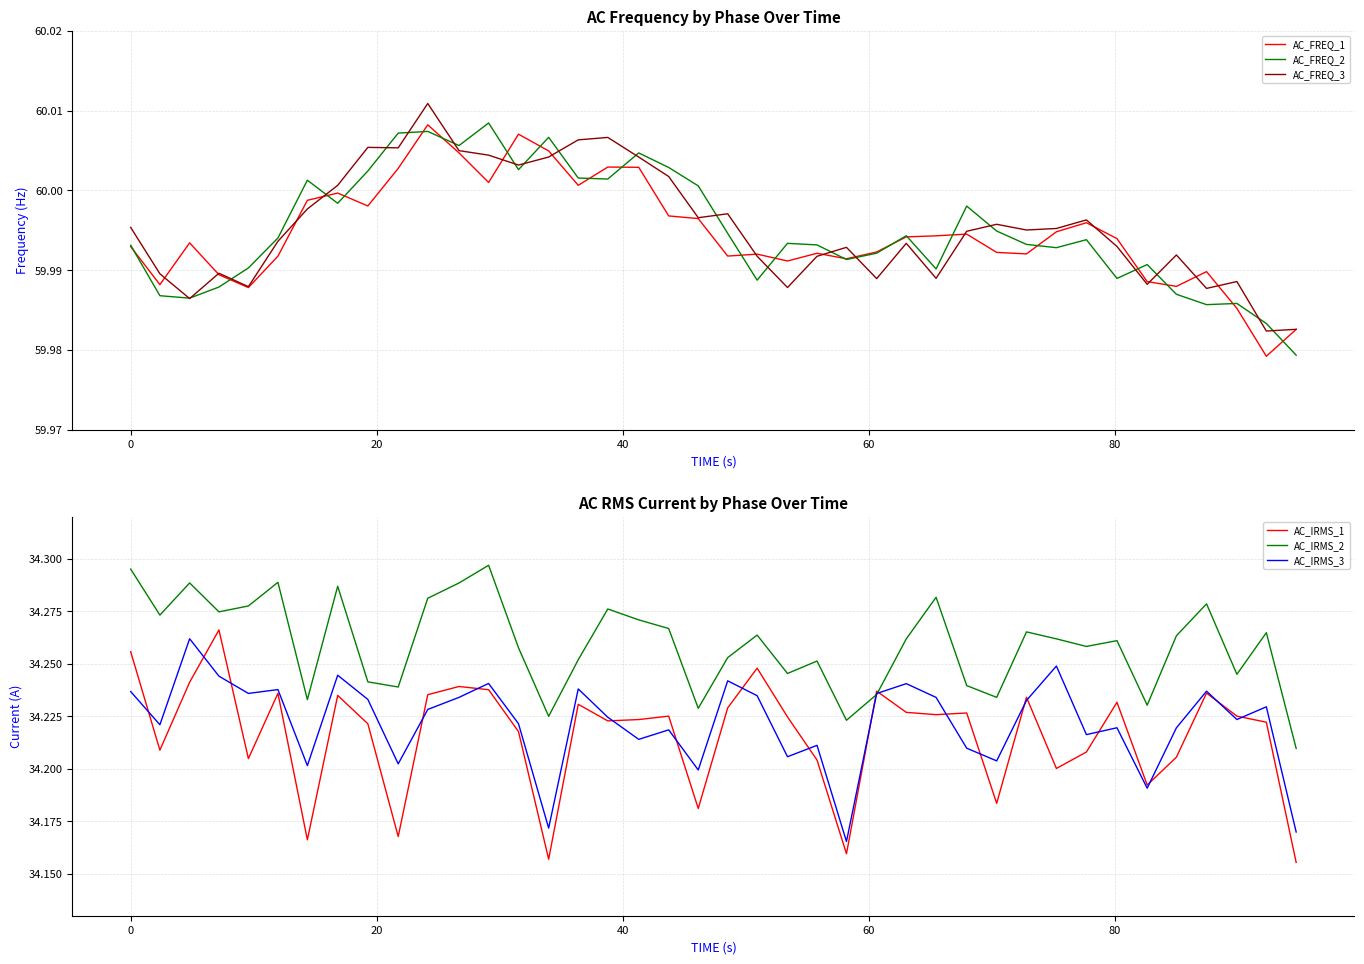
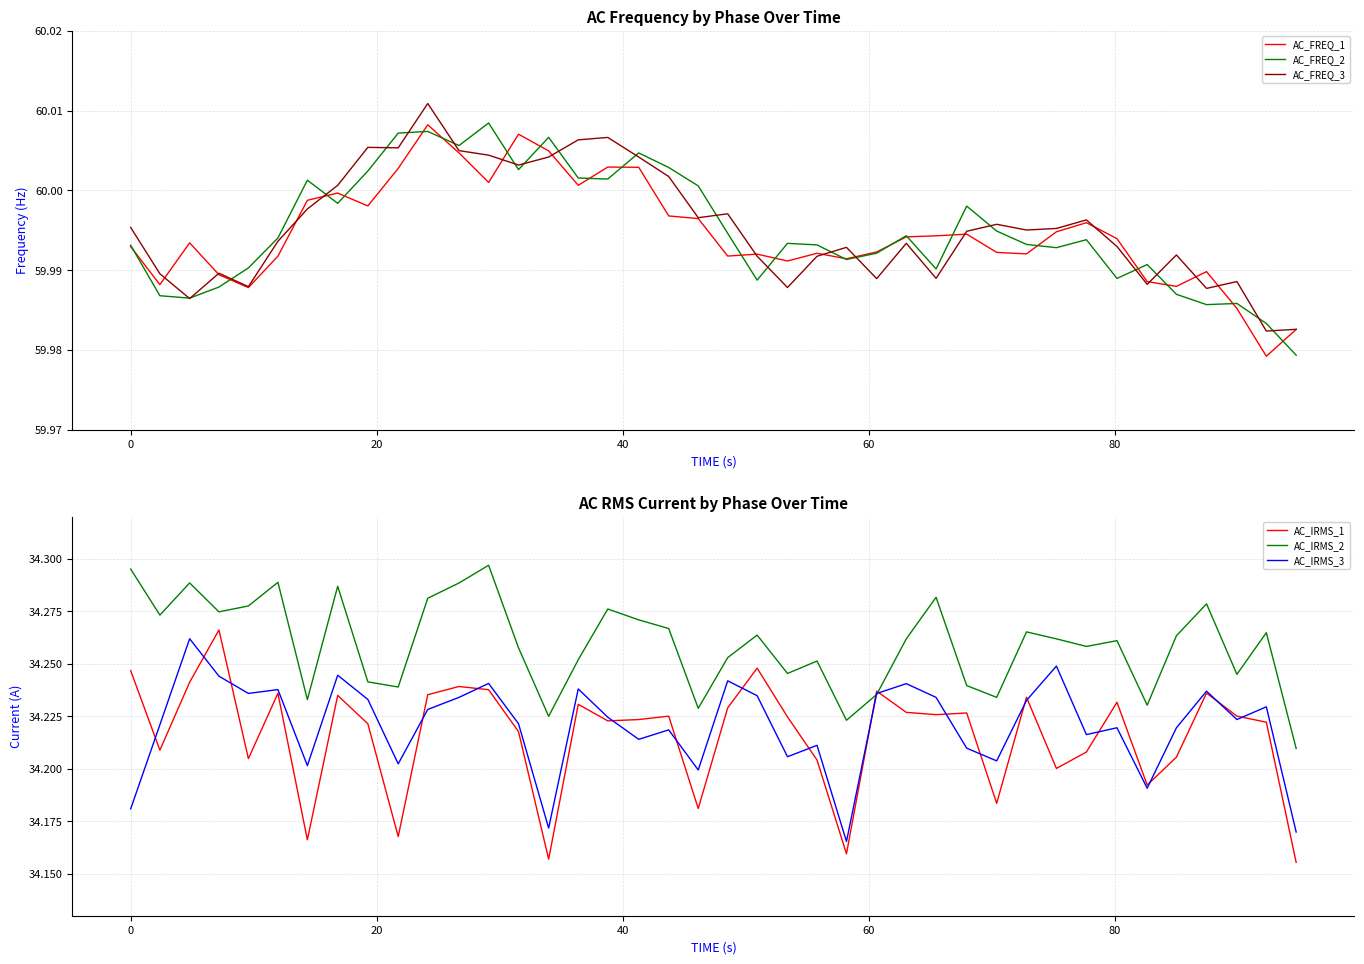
  {
    "AC Frequency by Phase Over Time": {
      "AC_FREQ_3": {
        "0": 59.995
      }
    },
    "AC RMS Current by Phase Over Time": {
      "AC_IRMS_1": {
-       "0": 34.256
+       "0": 34.247
      },
      "AC_IRMS_2": {
        "0": 34.295
      },
      "AC_IRMS_3": {
-       "0": 34.237
+       "0": 34.181
      }
    }
  }
